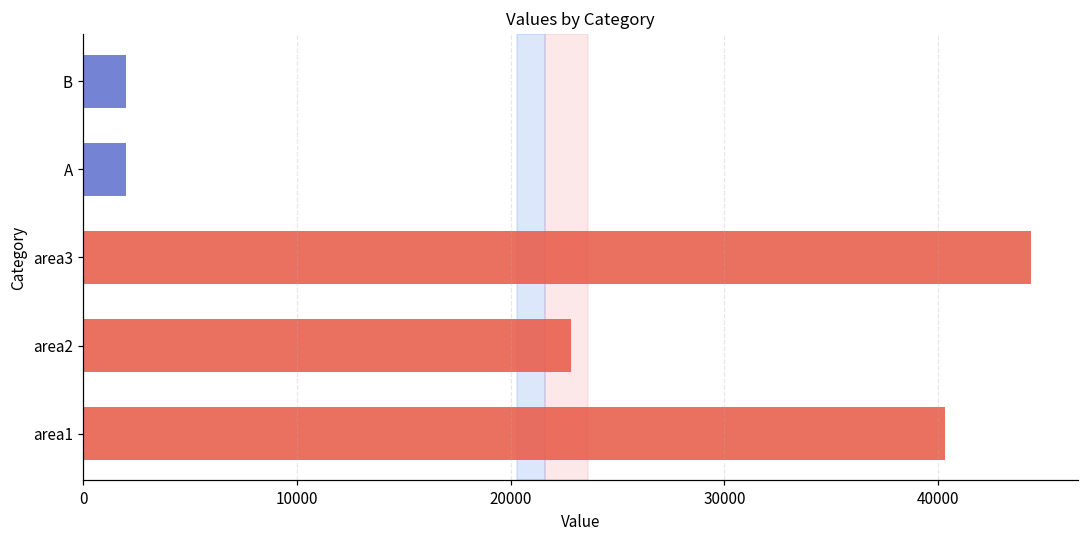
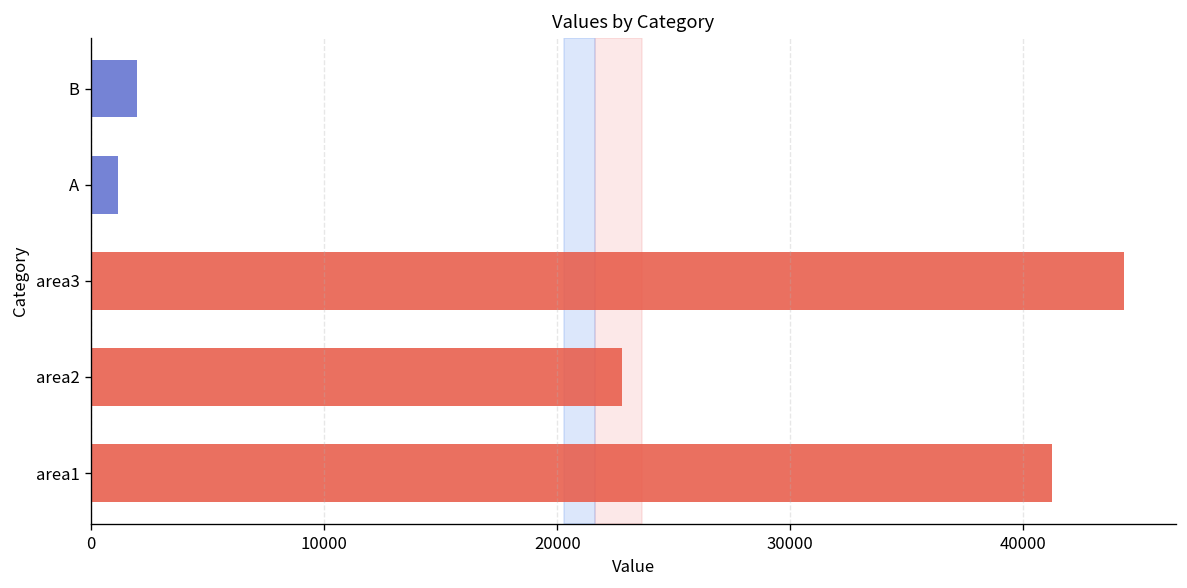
  {
    "B": 2000,
-   "A": 2000,
+   "A": 1200,
    "area3": 44300,
    "area2": 22800,
-   "area1": 40300
+   "area1": 41200
  }
